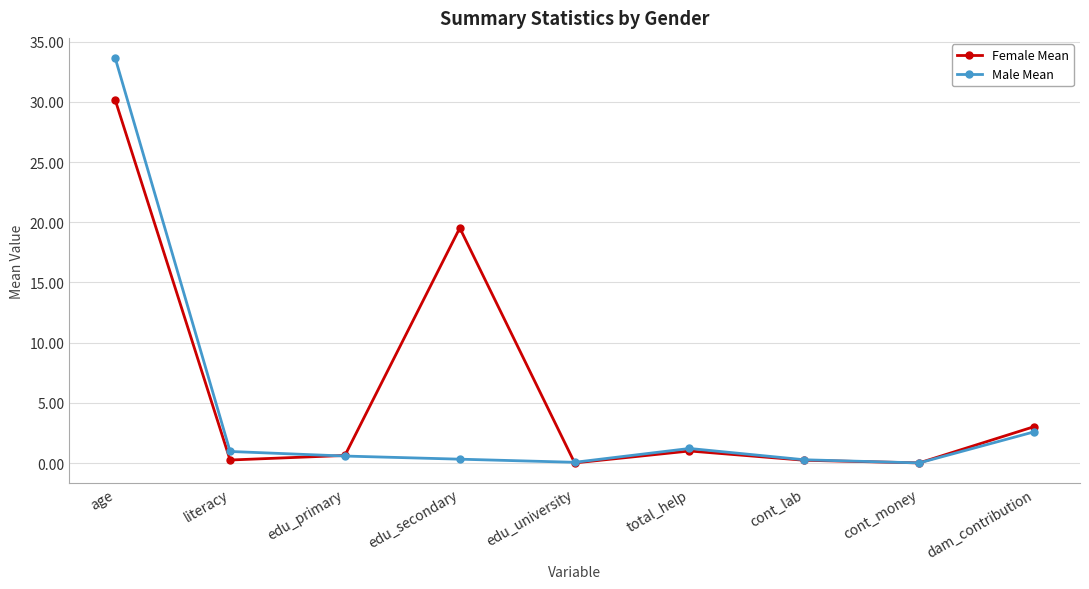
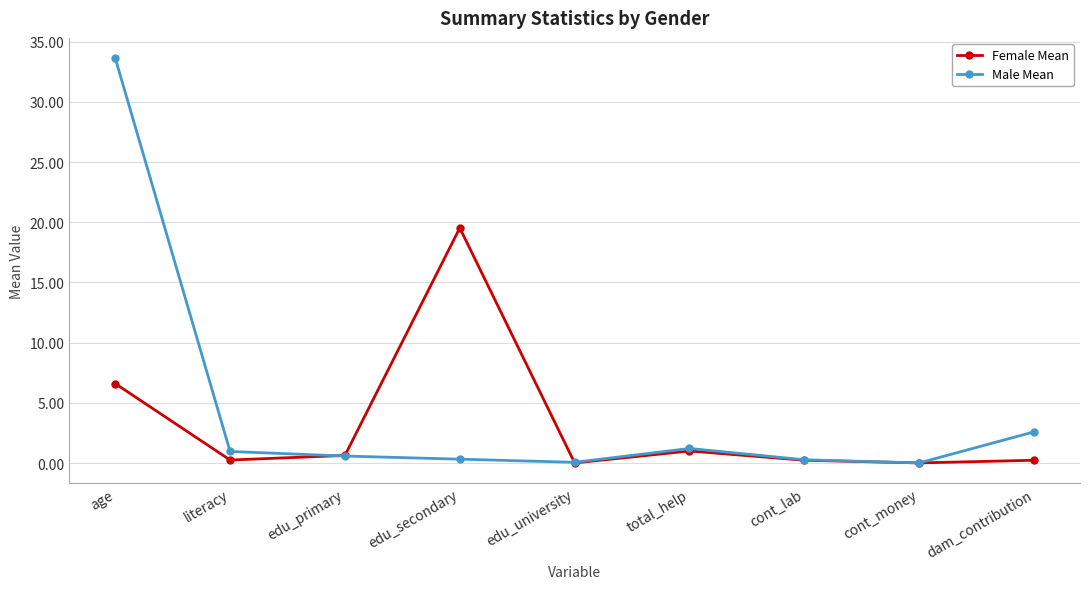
  {
    "Female Mean": {
-     "age": 30.2,
+     "age": 6.6,
      "literacy": 0.3,
      "edu_secondary": 19.5,
-     "dam_contribution": 3.0
+     "dam_contribution": 0.2
    },
    "Male Mean": {
      "age": 33.6,
      "literacy": 1.0,
      "edu_secondary": 0.3,
      "dam_contribution": 2.6
    }
  }
